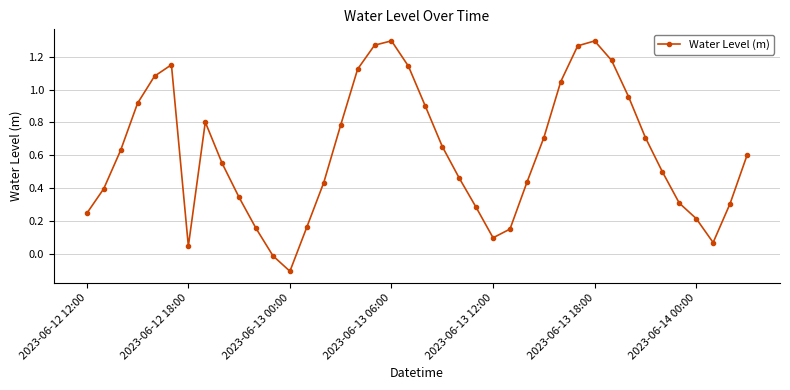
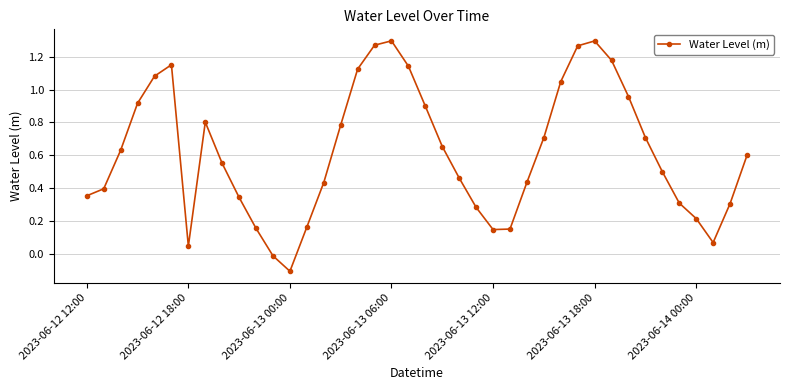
  {
-   "2023-06-12 12:00": 0.25,
+   "2023-06-12 12:00": 0.35,
    "2023-06-12 18:00": 0.05,
    "2023-06-13 00:00": -0.11,
    "2023-06-13 06:00": 1.30,
-   "2023-06-13 12:00": 0.10,
+   "2023-06-13 12:00": 0.15,
    "2023-06-13 18:00": 1.30,
    "2023-06-14 00:00": 0.21
  }
